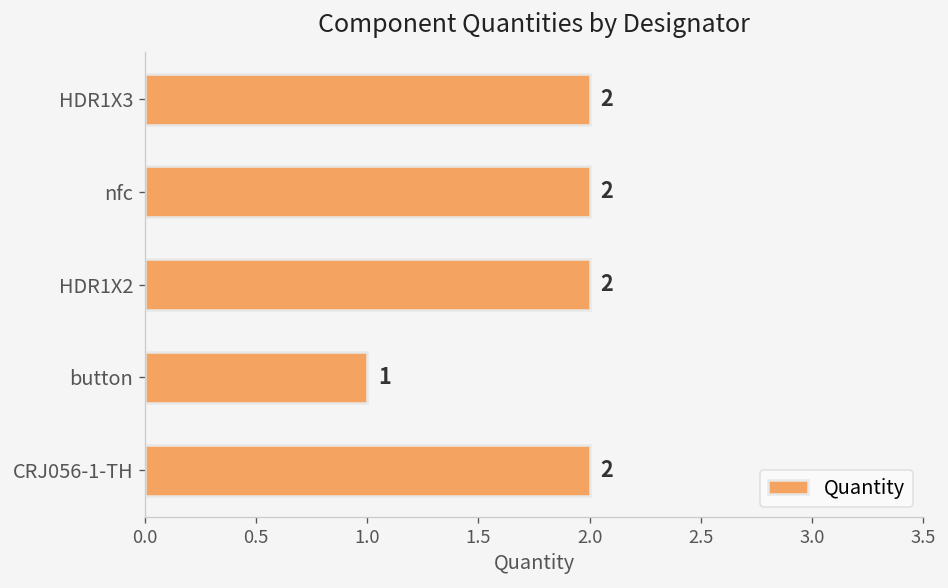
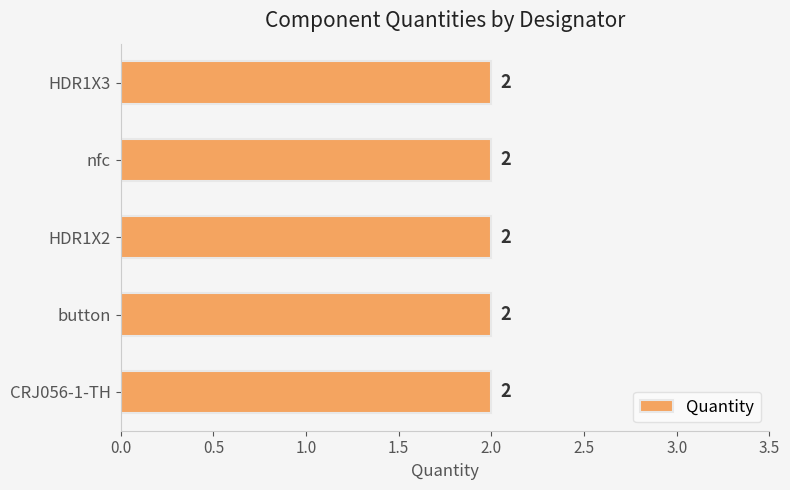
  {
    "HDR1X3": 2,
    "nfc": 2,
    "HDR1X2": 2,
-   "button": 1,
+   "button": 2,
    "CRJ056-1-TH": 2
  }
